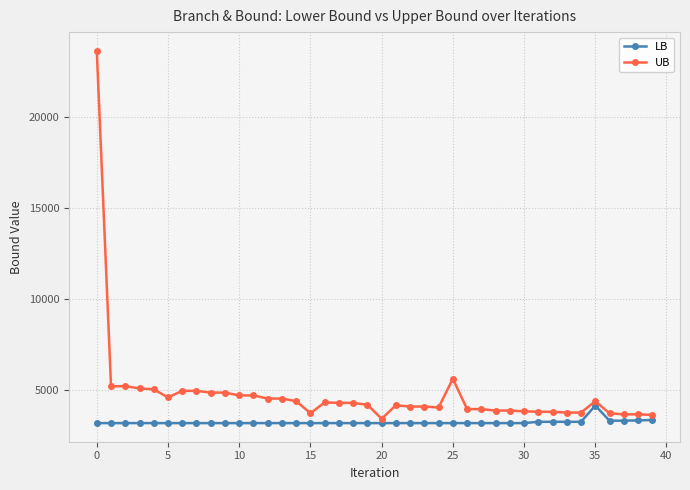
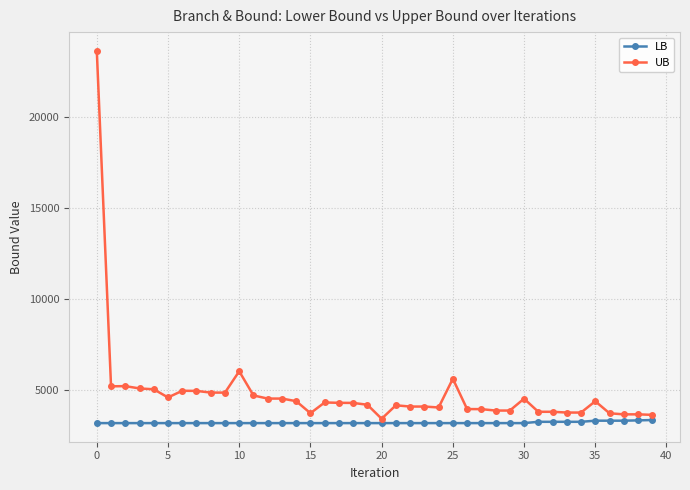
  {
    "LB": {
      "0": 3200,
      "5": 3200,
      "10": 3200,
      "15": 3200,
      "20": 3200,
      "25": 3200,
      "30": 3200,
-     "35": 4100
+     "35": 3300
    },
    "UB": {
      "0": 23700,
      "5": 4600,
-     "10": 4700,
+     "10": 6000,
      "15": 3700,
      "20": 3400,
      "25": 5600,
-     "30": 3800,
+     "30": 4500,
      "35": 4400
    }
  }
